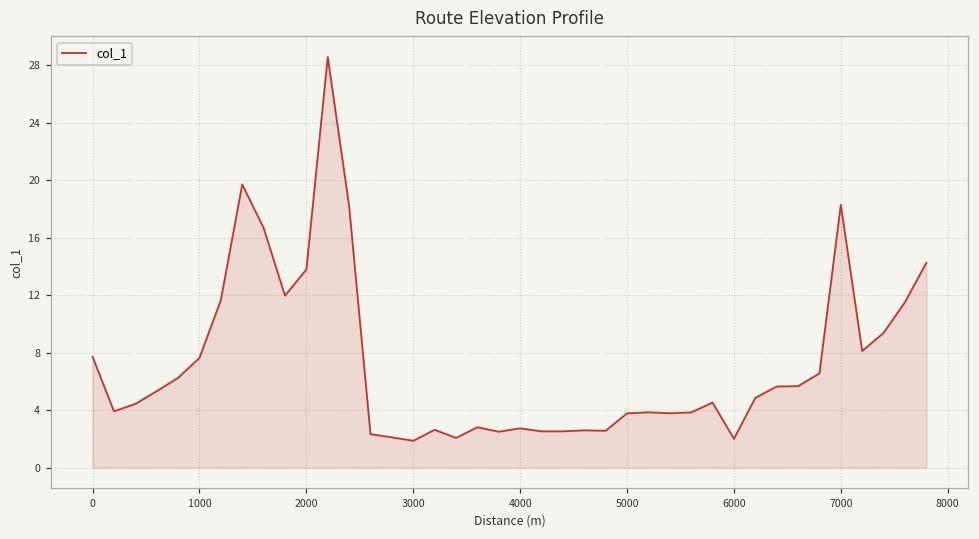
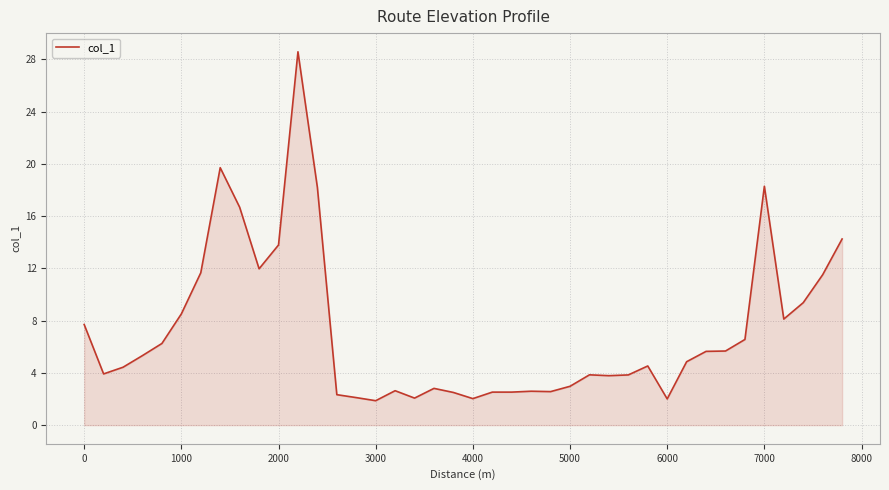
  {
    "0": 7.7,
-   "1000": 7.6,
+   "1000": 8.5,
    "2000": 13.8,
    "3000": 1.9,
-   "4000": 2.7,
-   "5000": 3.8,
+   "4000": 2.0,
+   "5000": 3.0,
    "6000": 2.0,
    "7000": 18.3
  }
